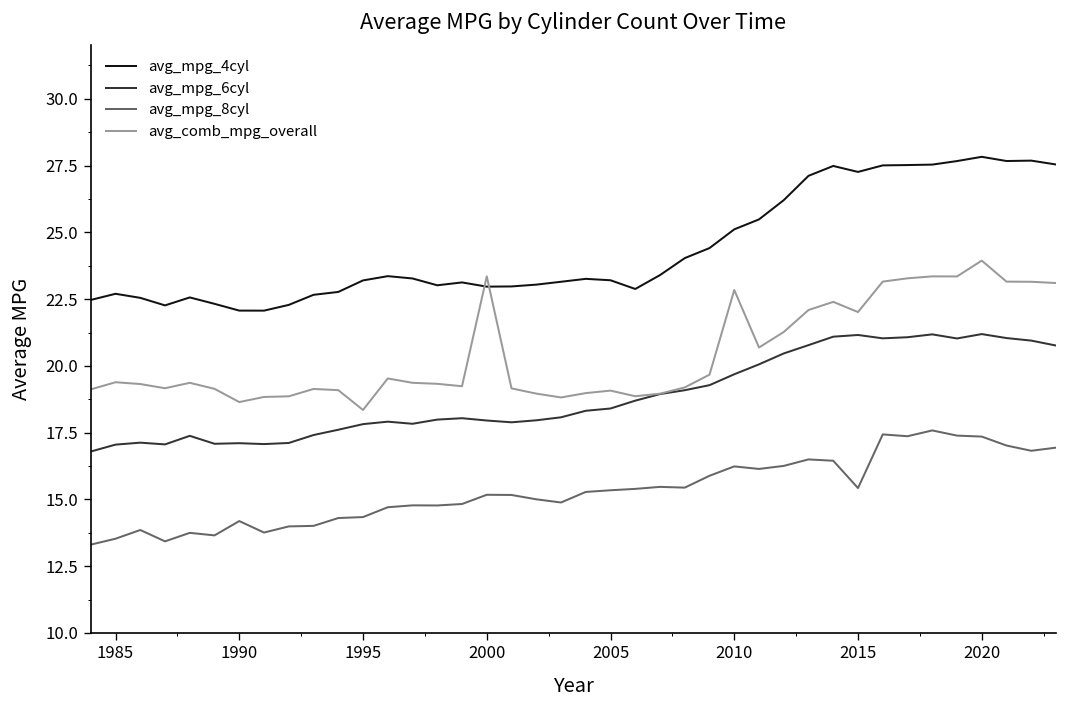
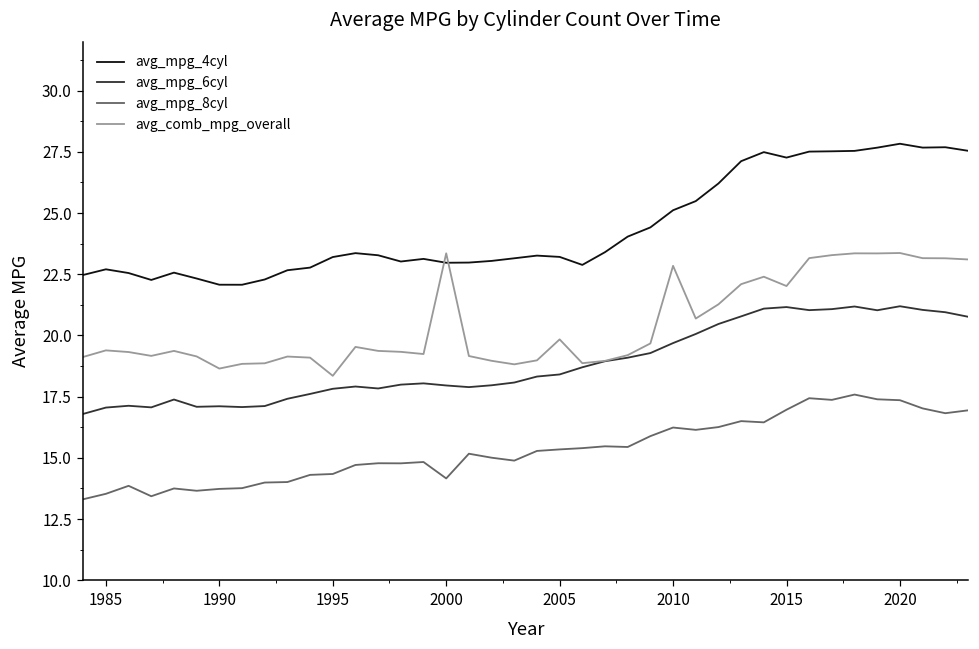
  {
    "avg_mpg_8cyl": {
      "1985": 13.5,
-     "1990": 14.2,
+     "1990": 13.7,
      "1995": 14.3,
-     "2000": 15.2,
+     "2000": 14.2,
      "2005": 15.3,
      "2010": 16.2,
-     "2015": 15.4,
+     "2015": 17.0,
      "2020": 17.4
    },
    "avg_comb_mpg_overall": {
      "1985": 19.4,
      "1990": 18.6,
      "1995": 18.4,
      "2000": 23.4,
-     "2005": 19.1,
+     "2005": 19.8,
      "2010": 22.8,
      "2015": 22.0,
-     "2020": 23.9
+     "2020": 23.4
    }
  }
